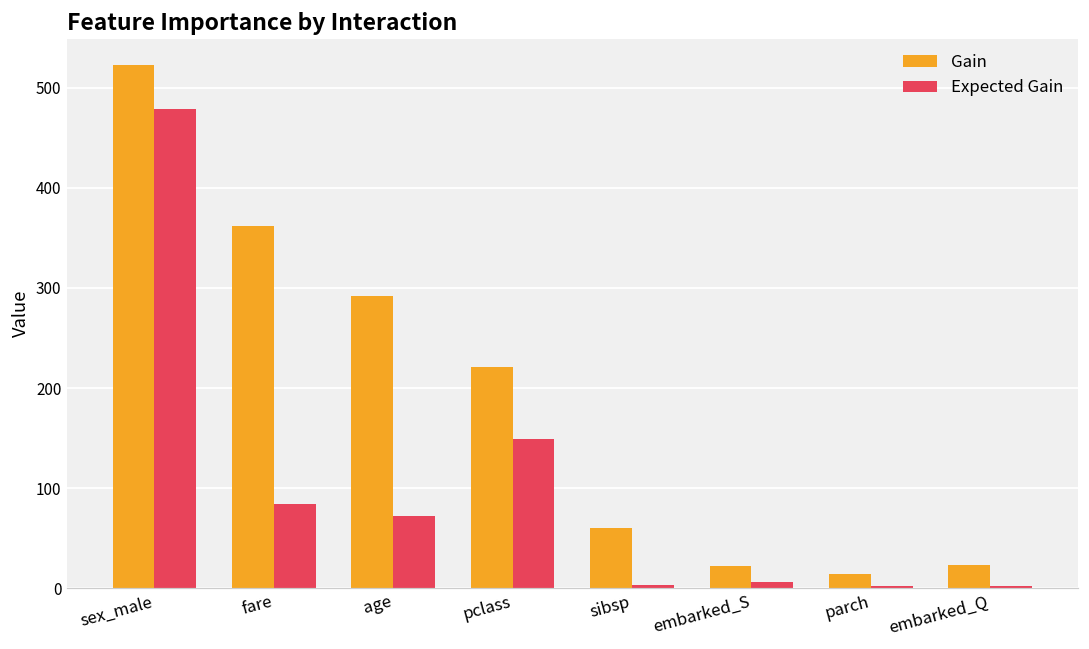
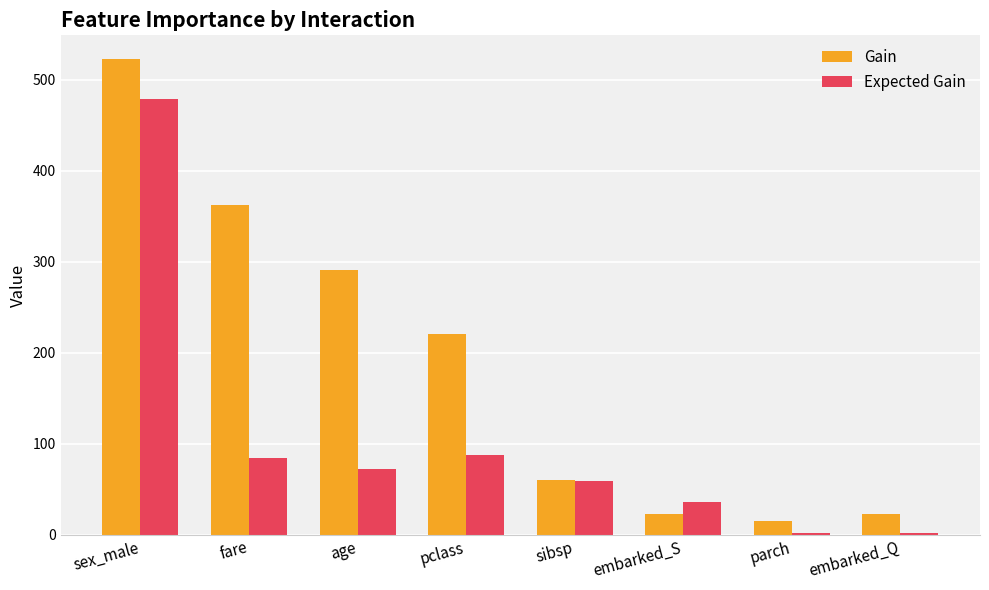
  {
    "Gain": {
      "sex_male": 520,
      "fare": 360,
      "age": 290,
      "pclass": 220,
      "sibsp": 60,
      "embarked_S": 20,
      "parch": 10,
      "embarked_Q": 20
    },
    "Expected Gain": {
      "sex_male": 480,
      "fare": 80,
      "age": 70,
-     "pclass": 150,
-     "sibsp": 0,
-     "embarked_S": 10
+     "pclass": 90,
+     "sibsp": 60,
+     "embarked_S": 40
    }
  }
